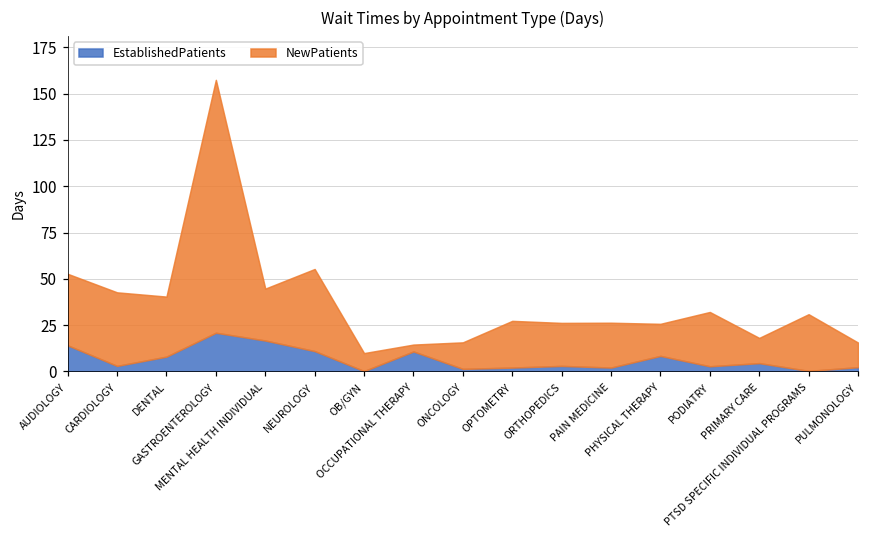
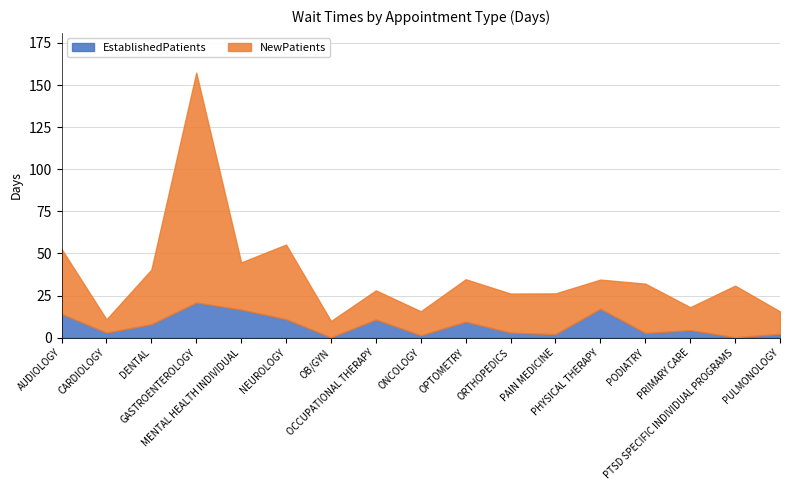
  {
    "EstablishedPatients": {
      "AUDIOLOGY": 14,
      "CARDIOLOGY": 3,
      "DENTAL": 8,
      "GASTROENTEROLOGY": 21,
      "MENTAL HEALTH INDIVIDUAL": 17,
      "NEUROLOGY": 11,
      "OCCUPATIONAL THERAPY": 11,
-     "OPTOMETRY": 2,
+     "OPTOMETRY": 10,
      "ORTHOPEDICS": 3,
      "PAIN MEDICINE": 2,
-     "PHYSICAL THERAPY": 8,
+     "PHYSICAL THERAPY": 17,
      "PODIATRY": 3,
      "PRIMARY CARE": 5,
      "PULMONOLOGY": 2
    },
    "NewPatients": {
      "AUDIOLOGY": 39,
-     "CARDIOLOGY": 40,
+     "CARDIOLOGY": 8,
      "DENTAL": 32,
      "GASTROENTEROLOGY": 137,
      "MENTAL HEALTH INDIVIDUAL": 28,
      "NEUROLOGY": 44,
      "OB/GYN": 10,
-     "OCCUPATIONAL THERAPY": 4,
+     "OCCUPATIONAL THERAPY": 17,
      "ONCOLOGY": 14,
      "OPTOMETRY": 25,
      "ORTHOPEDICS": 23,
      "PAIN MEDICINE": 24,
      "PHYSICAL THERAPY": 17,
      "PODIATRY": 29,
      "PRIMARY CARE": 14,
      "PTSD SPECIFIC INDIVIDUAL PROGRAMS": 31,
      "PULMONOLOGY": 13
    }
  }
